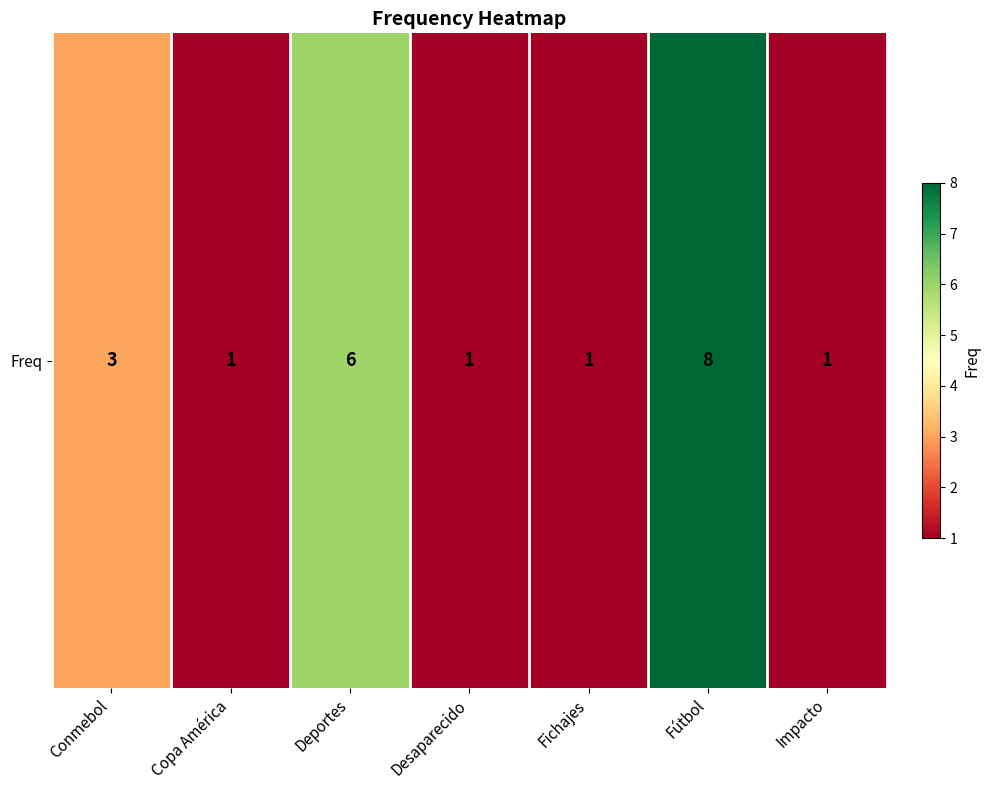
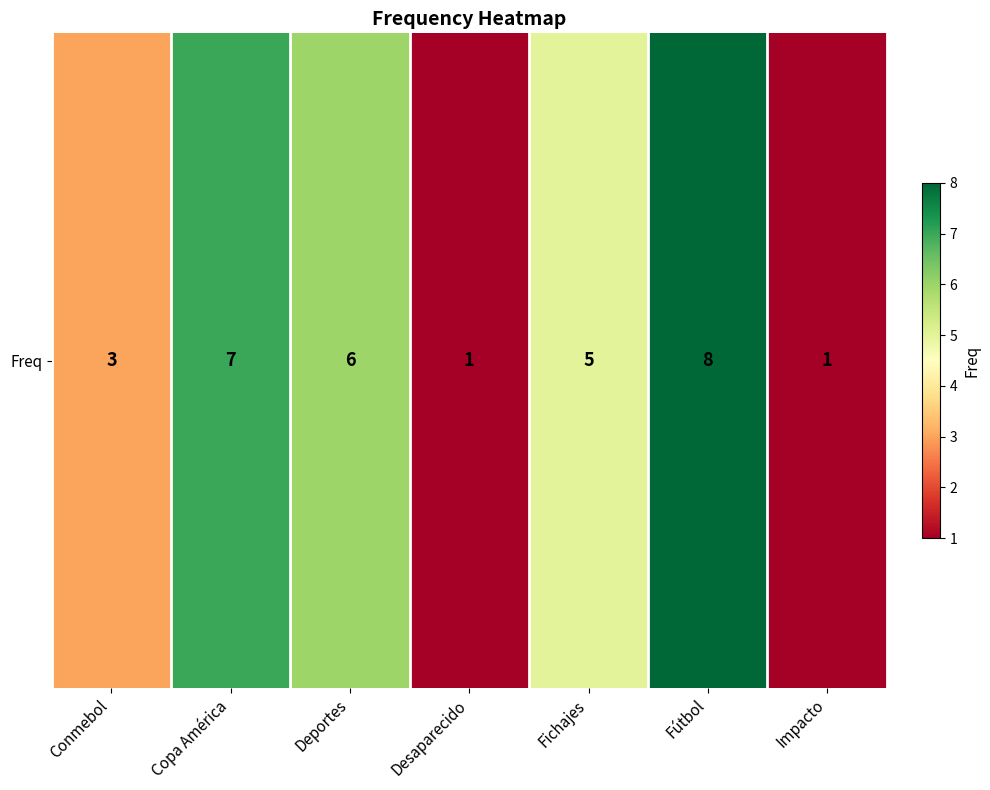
  {
    "Freq": {
      "Conmebol": 3,
-     "Copa América": 1,
+     "Copa América": 7,
      "Deportes": 6,
      "Desaparecido": 1,
-     "Fichajes": 1,
+     "Fichajes": 5,
      "Fútbol": 8,
      "Impacto": 1
    }
  }
